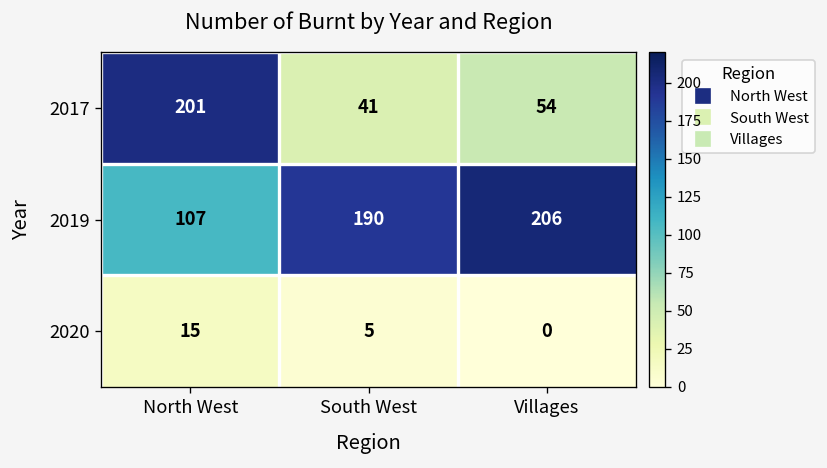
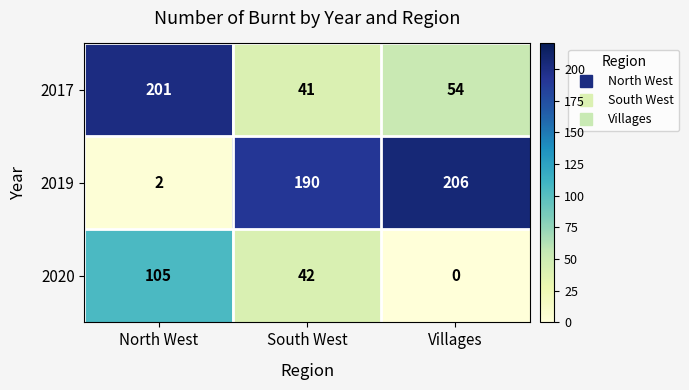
  {
    "2017": {
      "North West": 201,
      "South West": 41,
      "Villages": 54
    },
    "2019": {
-     "North West": 107,
+     "North West": 2,
      "South West": 190,
      "Villages": 206
    },
    "2020": {
-     "North West": 15,
-     "South West": 5,
+     "North West": 105,
+     "South West": 42,
      "Villages": 0
    }
  }
